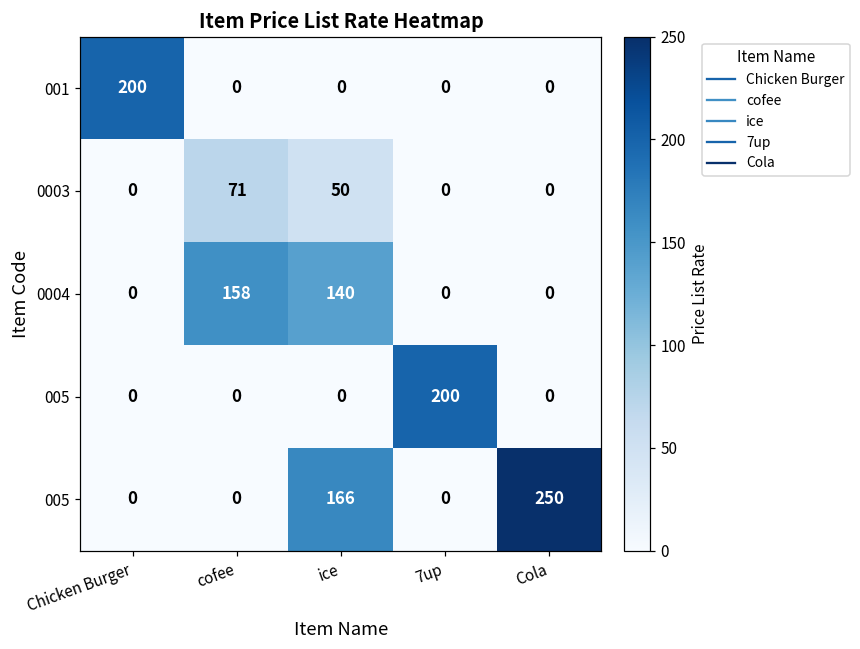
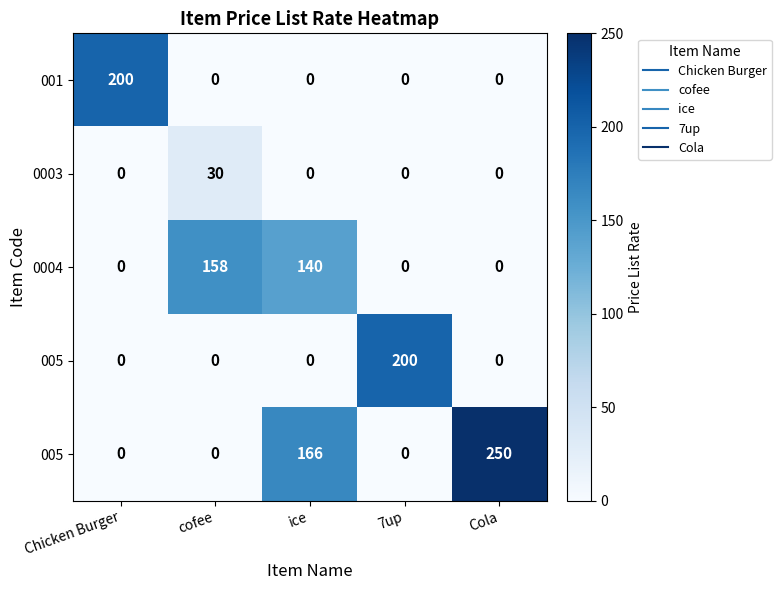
  {
    "001": {
      "Chicken Burger": 200,
      "cofee": 0,
      "ice": 0,
      "7up": 0,
      "Cola": 0
    },
    "0003": {
      "Chicken Burger": 0,
-     "cofee": 71,
-     "ice": 50,
+     "cofee": 30,
+     "ice": 0,
      "7up": 0,
      "Cola": 0
    },
    "0004": {
      "Chicken Burger": 0,
      "cofee": 158,
      "ice": 140,
      "7up": 0,
      "Cola": 0
    }
  }
